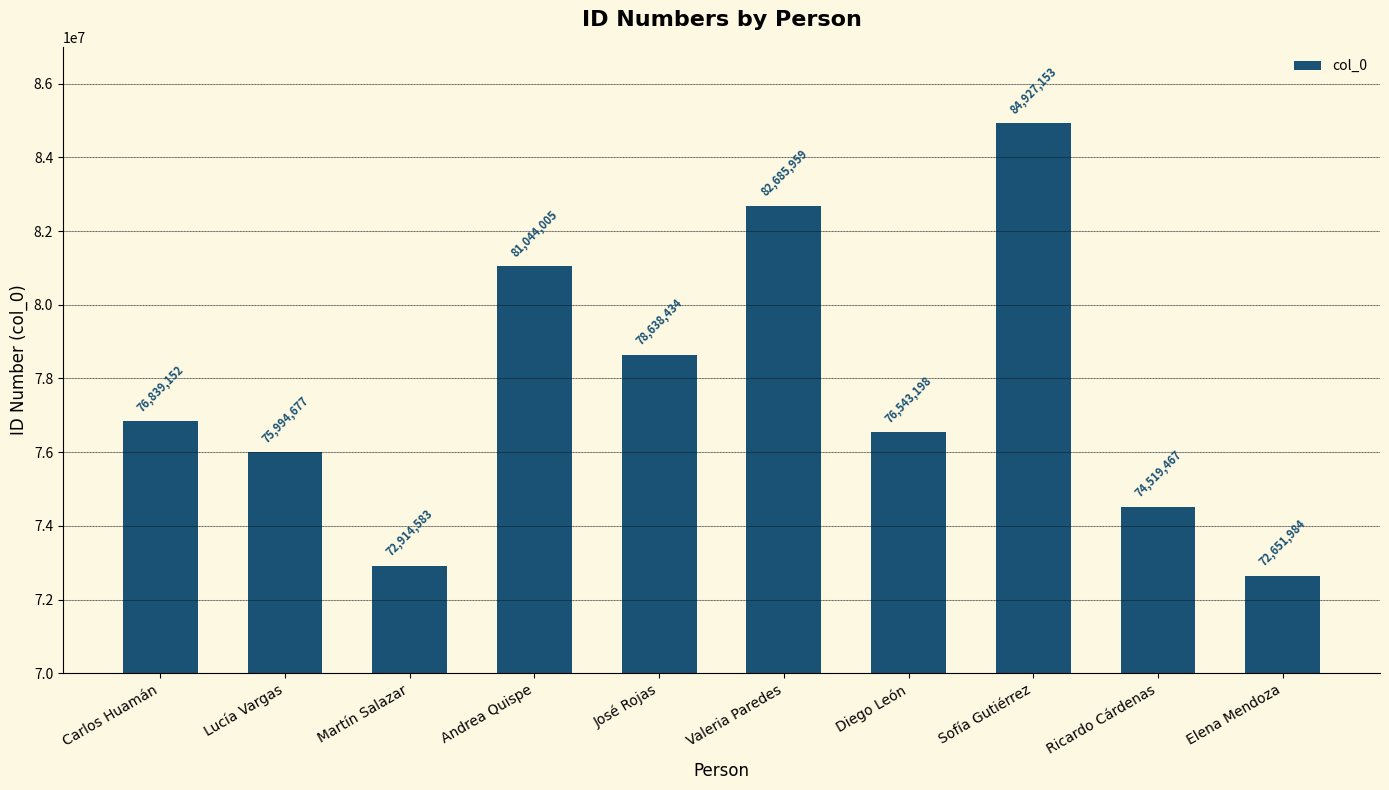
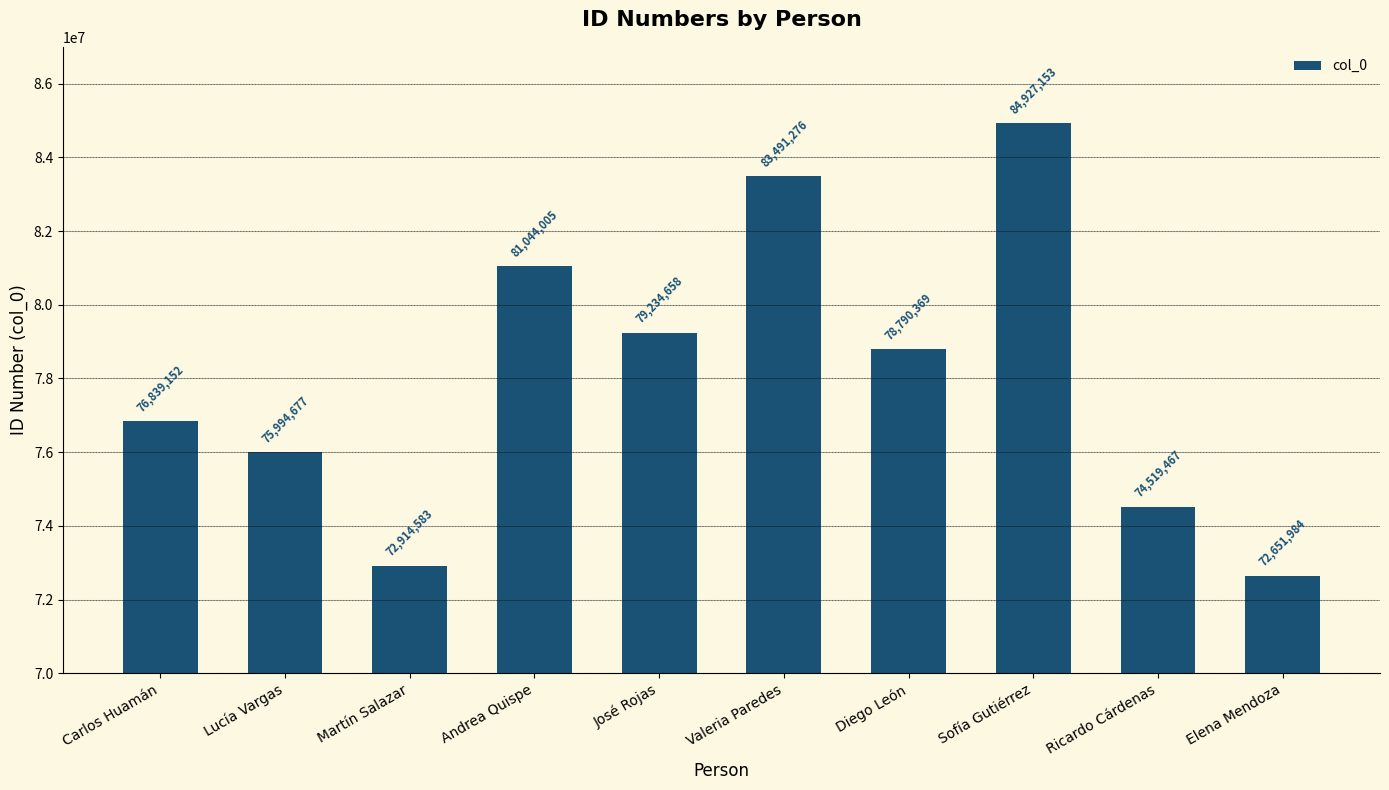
  {
    "Carlos Huamán": "76,839,152",
    "Lucía Vargas": "75,994,677",
    "Martín Salazar": "72,914,583",
    "Andrea Quispe": "81,044,005",
-   "José Rojas": "78,638,434",
-   "Valeria Paredes": "82,685,959",
-   "Diego León": "76,543,198",
+   "José Rojas": "79,234,658",
+   "Valeria Paredes": "83,491,276",
+   "Diego León": "78,790,369",
    "Sofía Gutiérrez": "84,927,153",
    "Ricardo Cárdenas": "74,519,467",
    "Elena Mendoza": "72,651,984"
  }
